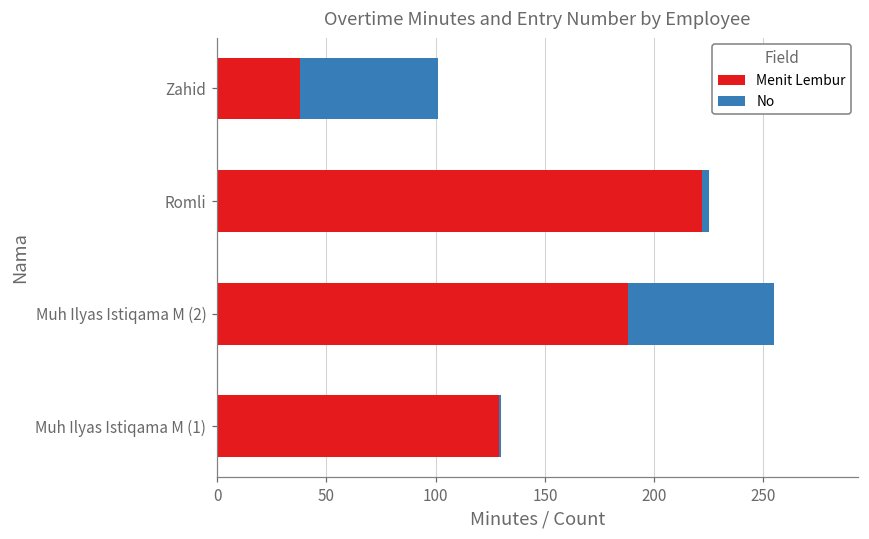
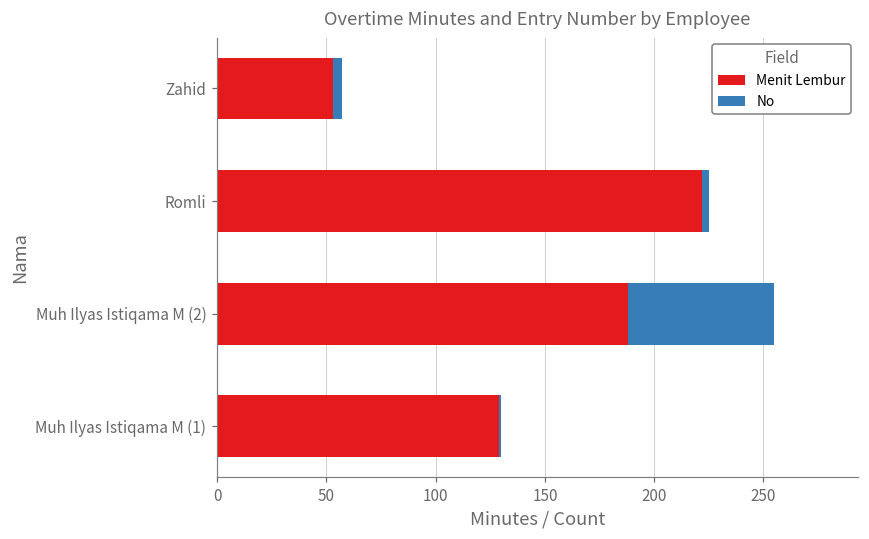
  {
    "Menit Lembur": {
-     "Zahid": 38,
+     "Zahid": 53,
      "Romli": 222,
      "Muh Ilyas Istiqama M (2)": 188,
      "Muh Ilyas Istiqama M (1)": 129
    },
    "No": {
-     "Zahid": 63,
+     "Zahid": 4,
      "Romli": 3,
      "Muh Ilyas Istiqama M (2)": 67
    }
  }
